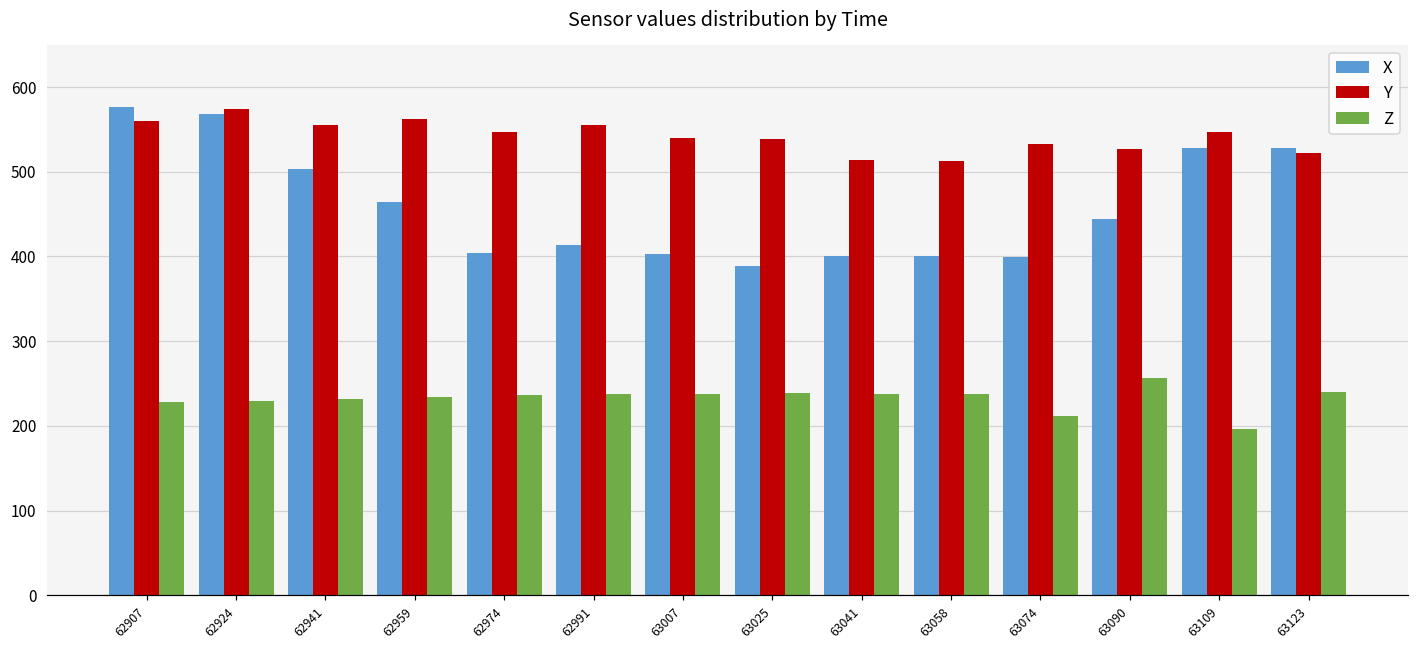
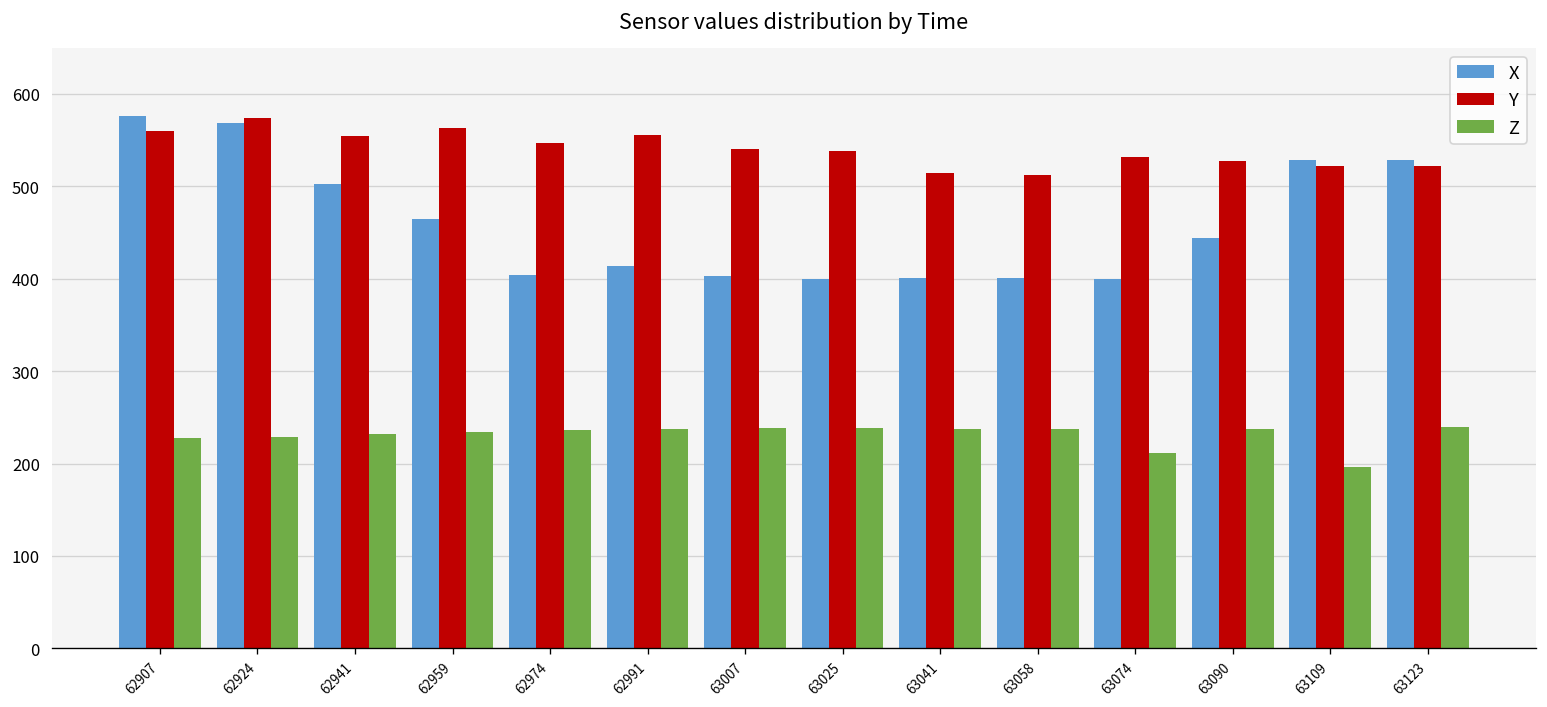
  {
    "X": {
      "62907": 580,
      "62924": 570,
      "62941": 500,
      "62959": 460,
      "62974": 400,
      "62991": 410,
      "63007": 400,
-     "63025": 390,
+     "63025": 400,
      "63041": 400,
      "63058": 400,
      "63074": 400,
      "63090": 440,
      "63109": 530,
      "63123": 530
    },
    "Y": {
      "62907": 560,
      "62924": 570,
      "62941": 560,
      "62959": 560,
      "62974": 550,
      "62991": 560,
      "63007": 540,
      "63025": 540,
      "63041": 510,
      "63058": 510,
      "63074": 530,
      "63090": 530,
-     "63109": 550,
+     "63109": 520,
      "63123": 520
    },
    "Z": {
      "62907": 230,
      "62924": 230,
      "62941": 230,
      "62959": 230,
      "62974": 240,
      "62991": 240,
      "63007": 240,
      "63025": 240,
      "63041": 240,
      "63058": 240,
      "63074": 210,
-     "63090": 260,
+     "63090": 240,
      "63109": 200,
      "63123": 240
    }
  }
